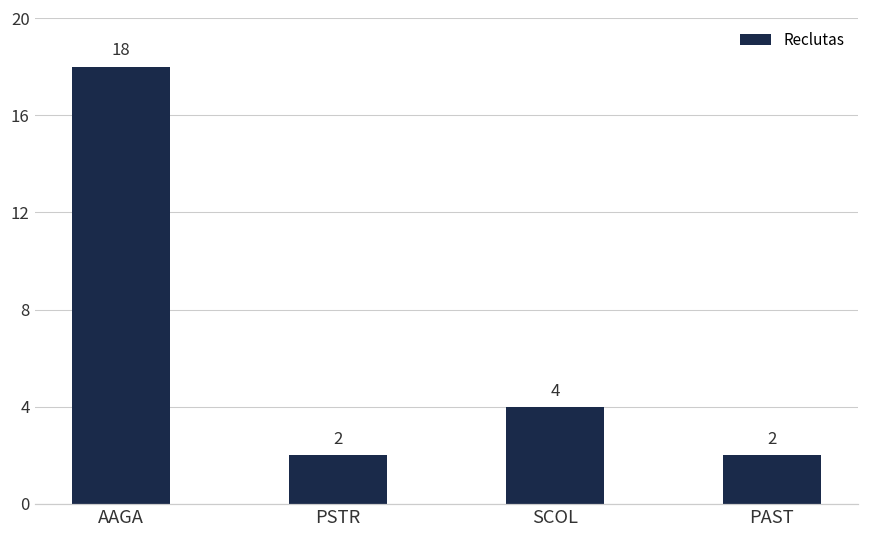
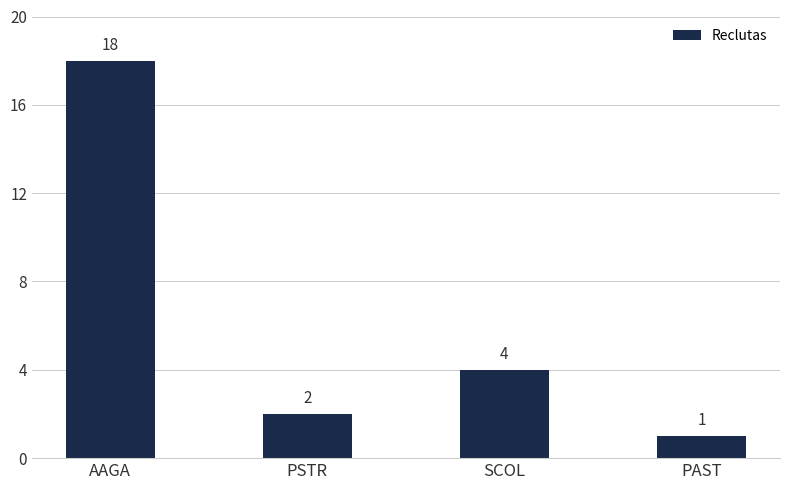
  {
    "AAGA": 18,
    "PSTR": 2,
    "SCOL": 4,
-   "PAST": 2
+   "PAST": 1
  }
